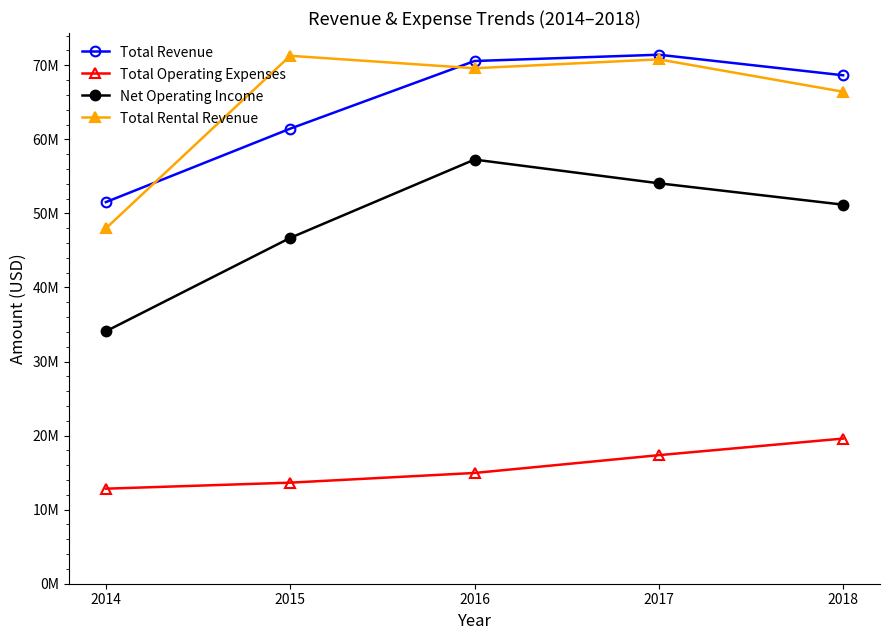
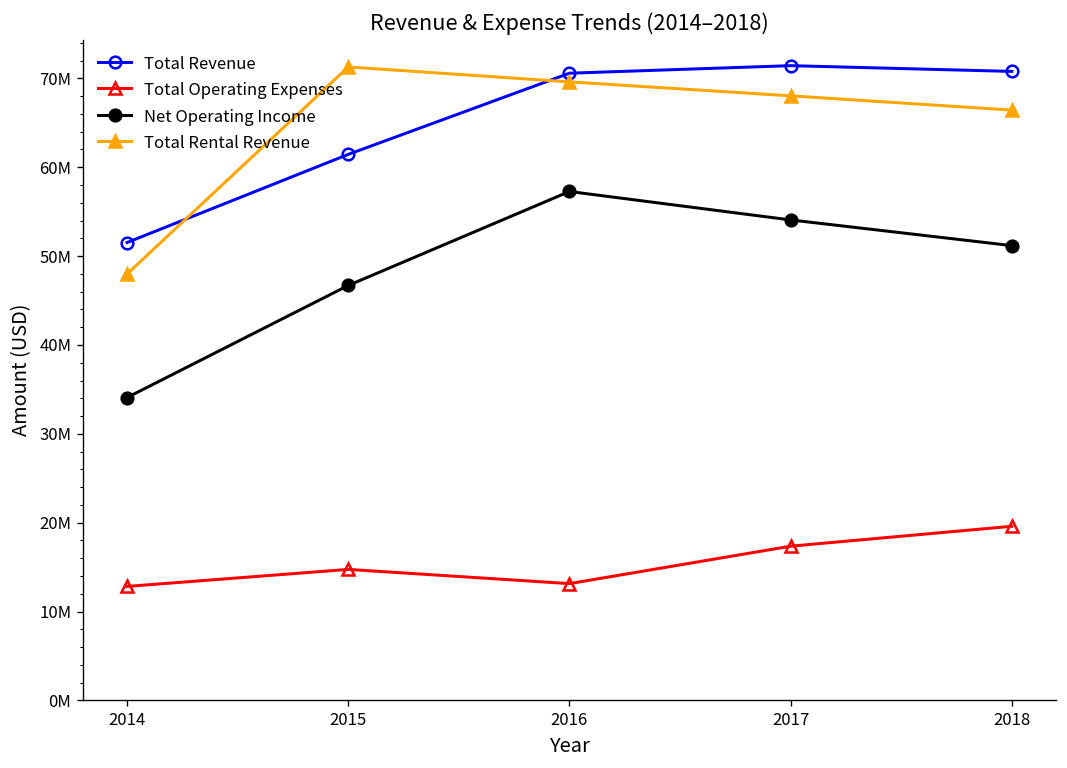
  {
    "Total Revenue": {
      "2014": 52000000,
      "2015": 61000000,
      "2016": 71000000,
      "2017": 71000000,
-     "2018": 69000000
+     "2018": 71000000
    },
    "Total Operating Expenses": {
      "2014": 13000000,
-     "2015": 14000000,
-     "2016": 15000000,
+     "2015": 15000000,
+     "2016": 13000000,
      "2017": 17000000,
      "2018": 20000000
    },
    "Net Operating Income": {
      "2014": 34000000,
      "2015": 47000000,
      "2016": 57000000,
      "2017": 54000000,
      "2018": 51000000
    },
    "Total Rental Revenue": {
      "2014": 48000000,
      "2015": 71000000,
      "2016": 70000000,
-     "2017": 71000000,
+     "2017": 68000000,
      "2018": 66000000
    }
  }
